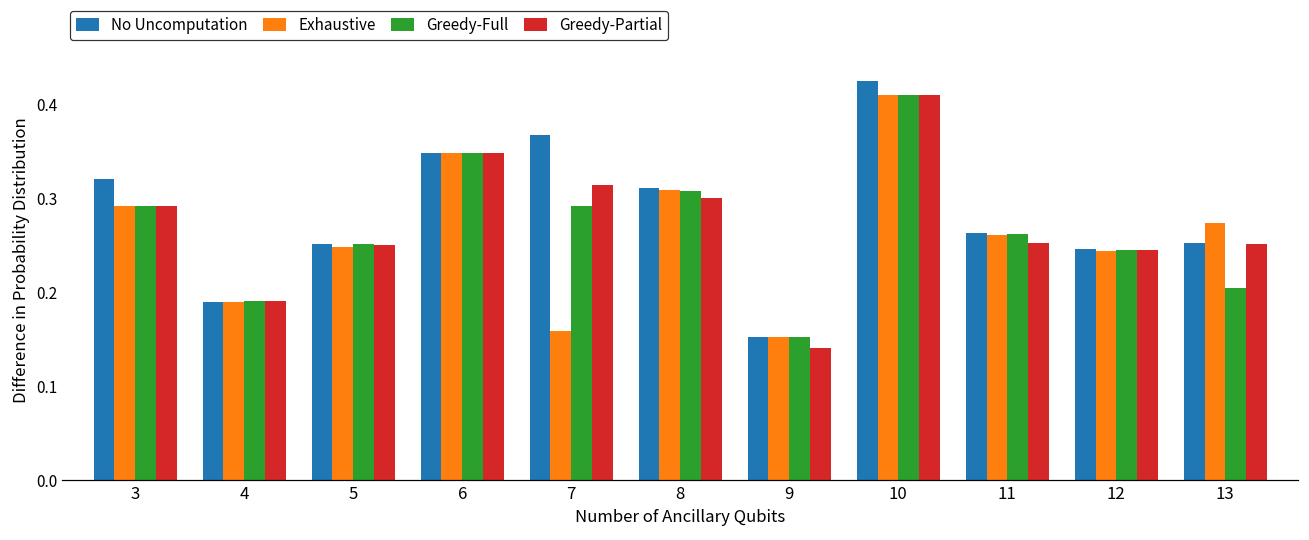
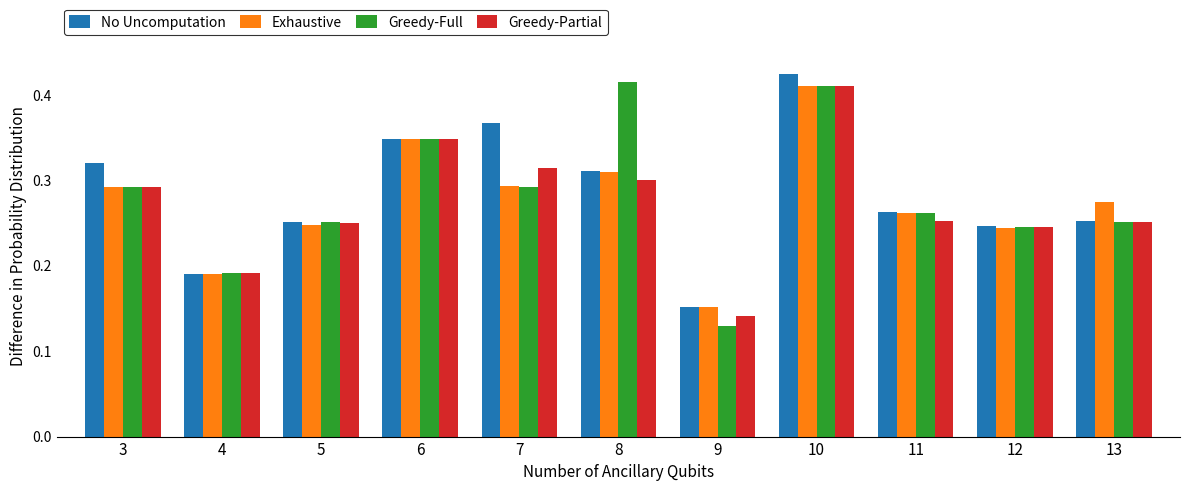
  {
    "No Uncomputation": {
      "3": 0.32,
      "4": 0.19,
      "5": 0.25,
      "6": 0.35,
      "7": 0.37,
      "8": 0.31,
      "9": 0.15,
      "10": 0.42,
      "11": 0.26,
      "12": 0.25,
      "13": 0.25
    },
    "Exhaustive": {
      "3": 0.29,
      "4": 0.19,
      "5": 0.25,
      "6": 0.35,
-     "7": 0.16,
+     "7": 0.29,
      "8": 0.31,
      "9": 0.15,
      "10": 0.41,
      "11": 0.26,
      "12": 0.24,
      "13": 0.27
    },
    "Greedy-Full": {
      "3": 0.29,
      "4": 0.19,
      "5": 0.25,
      "6": 0.35,
      "7": 0.29,
-     "8": 0.31,
-     "9": 0.15,
+     "8": 0.42,
+     "9": 0.13,
      "10": 0.41,
      "11": 0.26,
      "12": 0.25,
-     "13": 0.20
+     "13": 0.25
    },
    "Greedy-Partial": {
      "3": 0.29,
      "4": 0.19,
      "5": 0.25,
      "6": 0.35,
      "7": 0.31,
      "8": 0.30,
      "9": 0.14,
      "10": 0.41,
      "11": 0.25,
      "12": 0.25,
      "13": 0.25
    }
  }
